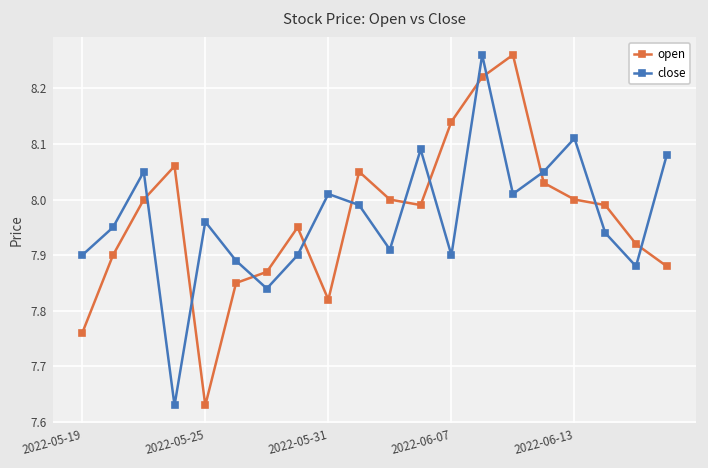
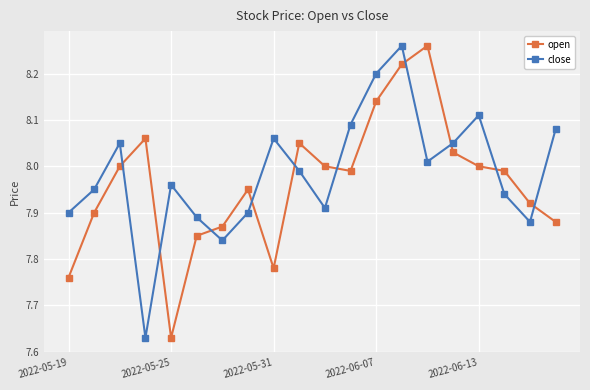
  {
    "open": {
      "2022-05-19": 7.76,
      "2022-05-25": 7.63,
-     "2022-05-31": 7.82,
+     "2022-05-31": 7.78,
      "2022-06-07": 8.14,
      "2022-06-13": 8.00
    },
    "close": {
      "2022-05-19": 7.90,
      "2022-05-25": 7.96,
-     "2022-05-31": 8.01,
-     "2022-06-07": 7.9,
+     "2022-05-31": 8.06,
+     "2022-06-07": 8.2,
      "2022-06-13": 8.11
    }
  }
